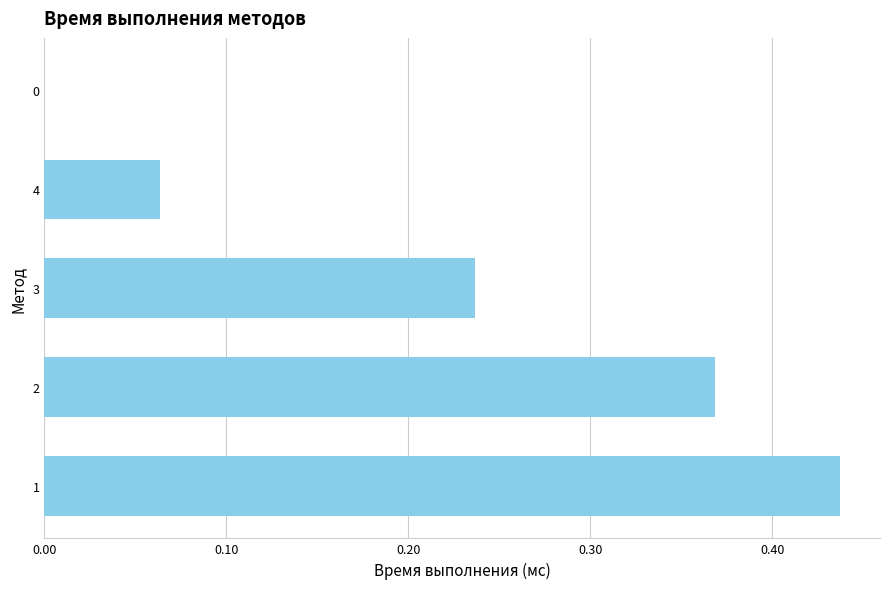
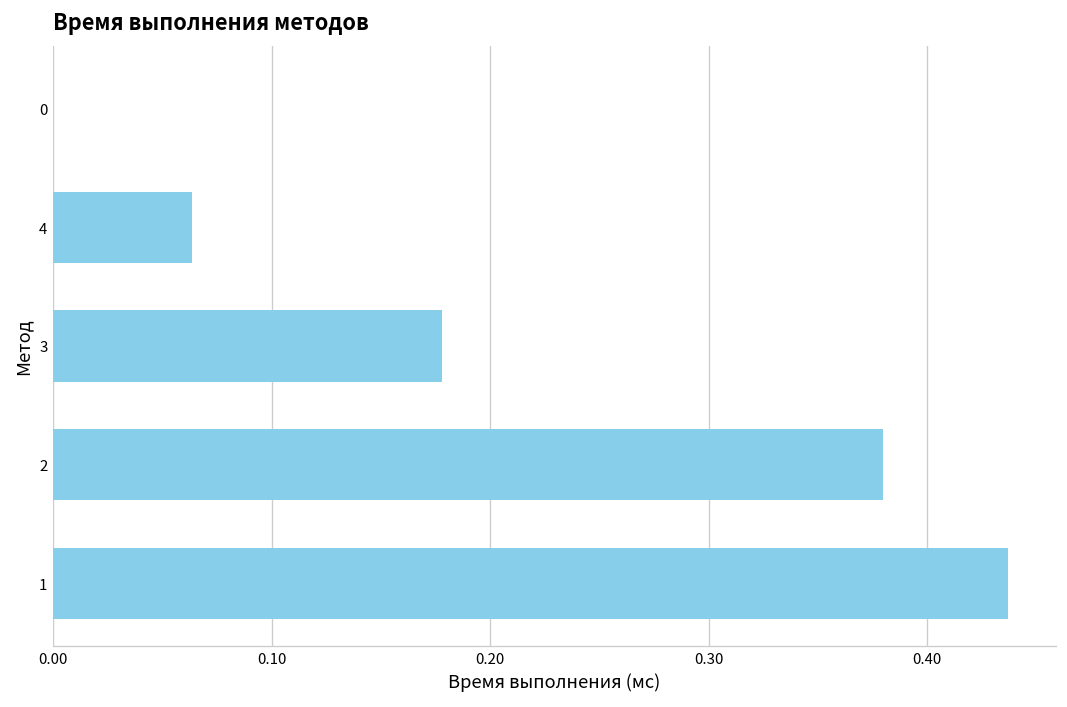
  {
    "0": 0.000,
    "4": 0.064,
-   "3": 0.237,
-   "2": 0.369,
+   "3": 0.178,
+   "2": 0.380,
    "1": 0.437
  }
